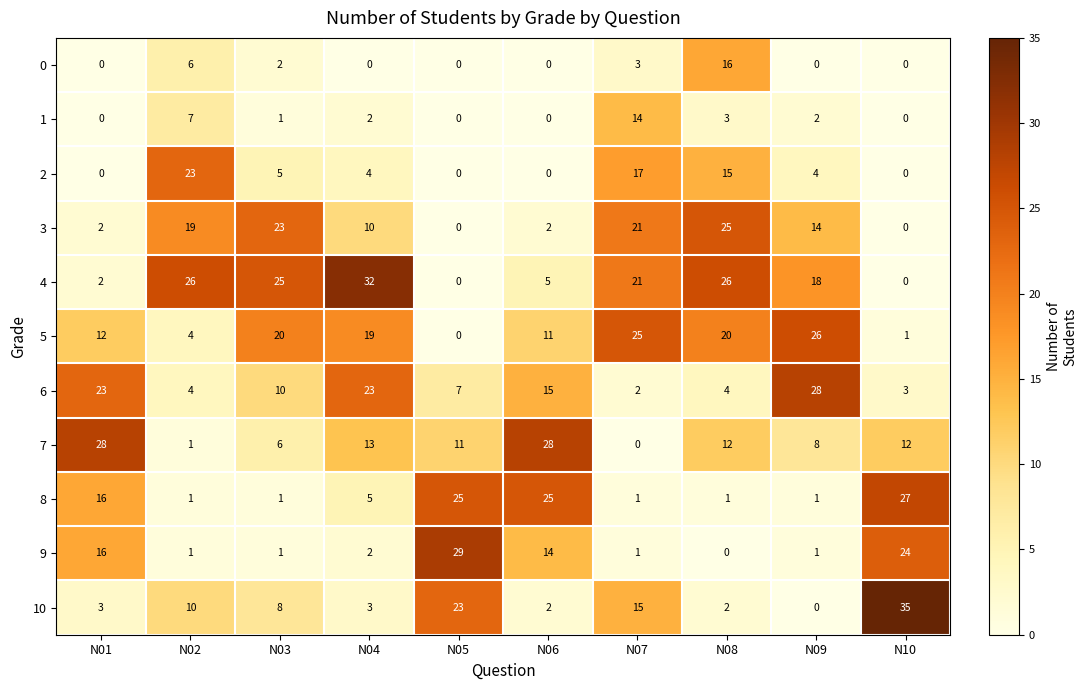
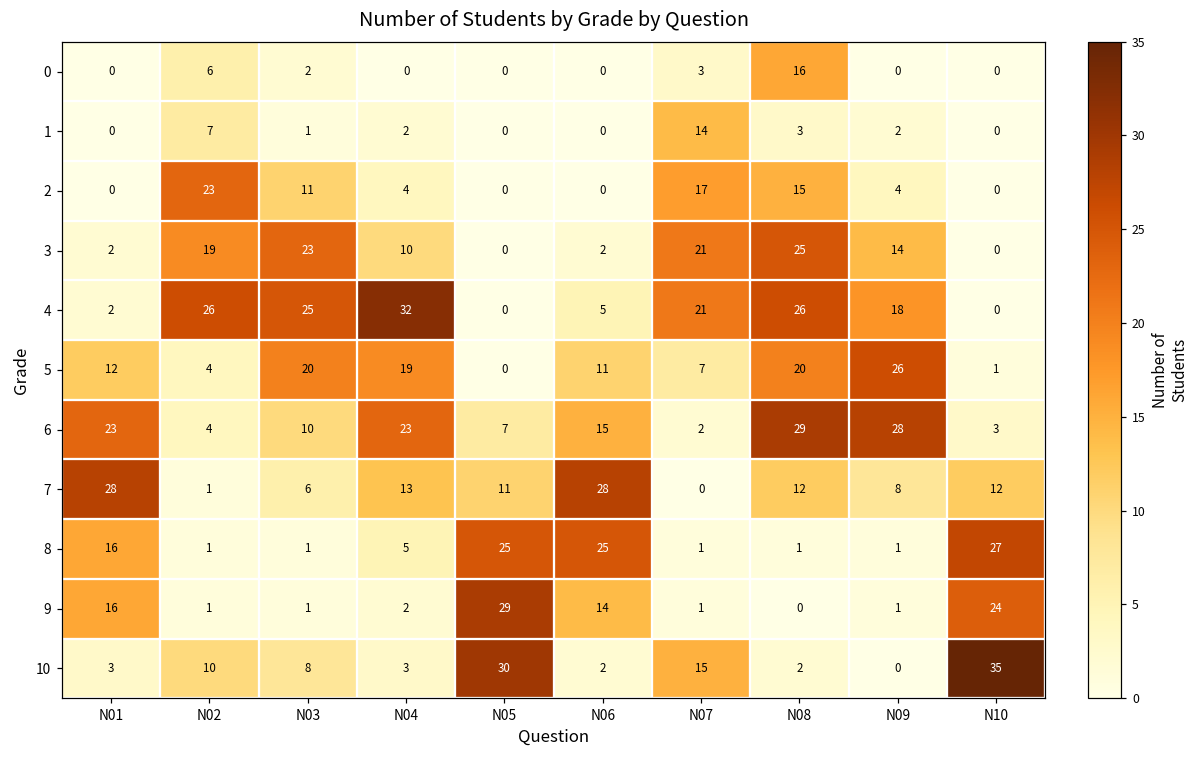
  {
    "0": {
      "N01": 0,
      "N02": 6,
      "N03": 2,
      "N04": 0,
      "N05": 0,
      "N06": 0,
      "N07": 3,
      "N08": 16,
      "N09": 0,
      "N10": 0
    },
    "1": {
      "N01": 0,
      "N02": 7,
      "N03": 1,
      "N04": 2,
      "N05": 0,
      "N06": 0,
      "N07": 14,
      "N08": 3,
      "N09": 2,
      "N10": 0
    },
    "2": {
      "N01": 0,
      "N02": 23,
-     "N03": 5,
+     "N03": 11,
      "N04": 4,
      "N05": 0,
      "N06": 0,
      "N07": 17,
      "N08": 15,
      "N09": 4,
      "N10": 0
    },
    "3": {
      "N01": 2,
      "N02": 19,
      "N03": 23,
      "N04": 10,
      "N05": 0,
      "N06": 2,
      "N07": 21,
      "N08": 25,
      "N09": 14,
      "N10": 0
    },
    "4": {
      "N01": 2,
      "N02": 26,
      "N03": 25,
      "N04": 32,
      "N05": 0,
      "N06": 5,
      "N07": 21,
      "N08": 26,
      "N09": 18,
      "N10": 0
    },
    "5": {
      "N01": 12,
      "N02": 4,
      "N03": 20,
      "N04": 19,
      "N05": 0,
      "N06": 11,
-     "N07": 25,
+     "N07": 7,
      "N08": 20,
      "N09": 26,
      "N10": 1
    },
    "6": {
      "N01": 23,
      "N02": 4,
      "N03": 10,
      "N04": 23,
      "N05": 7,
      "N06": 15,
      "N07": 2,
-     "N08": 4,
+     "N08": 29,
      "N09": 28,
      "N10": 3
    },
    "7": {
      "N01": 28,
      "N02": 1,
      "N03": 6,
      "N04": 13,
      "N05": 11,
      "N06": 28,
      "N07": 0,
      "N08": 12,
      "N09": 8,
      "N10": 12
    },
    "8": {
      "N01": 16,
      "N02": 1,
      "N03": 1,
      "N04": 5,
      "N05": 25,
      "N06": 25,
      "N07": 1,
      "N08": 1,
      "N09": 1,
      "N10": 27
    },
    "9": {
      "N01": 16,
      "N02": 1,
      "N03": 1,
      "N04": 2,
      "N05": 29,
      "N06": 14,
      "N07": 1,
      "N08": 0,
      "N09": 1,
      "N10": 24
    },
    "10": {
      "N01": 3,
      "N02": 10,
      "N03": 8,
      "N04": 3,
-     "N05": 23,
+     "N05": 30,
      "N06": 2,
      "N07": 15,
      "N08": 2,
      "N09": 0,
      "N10": 35
    }
  }
